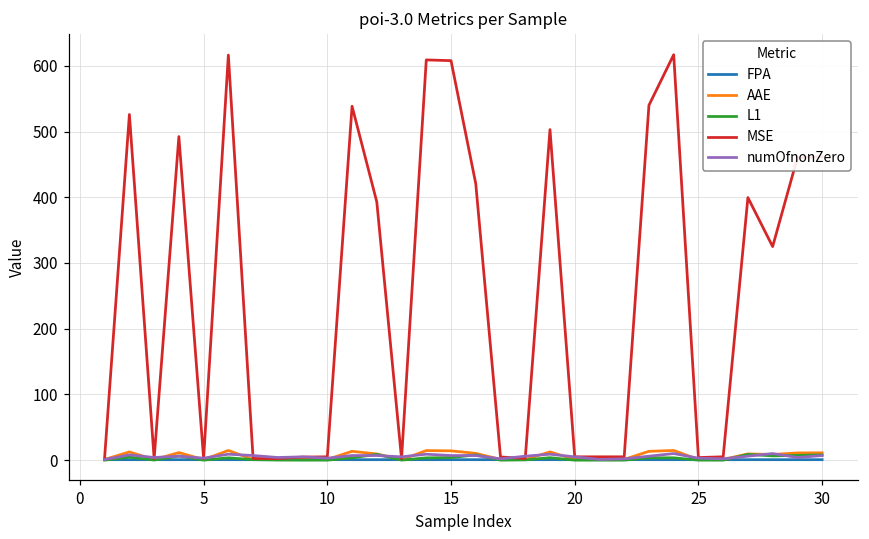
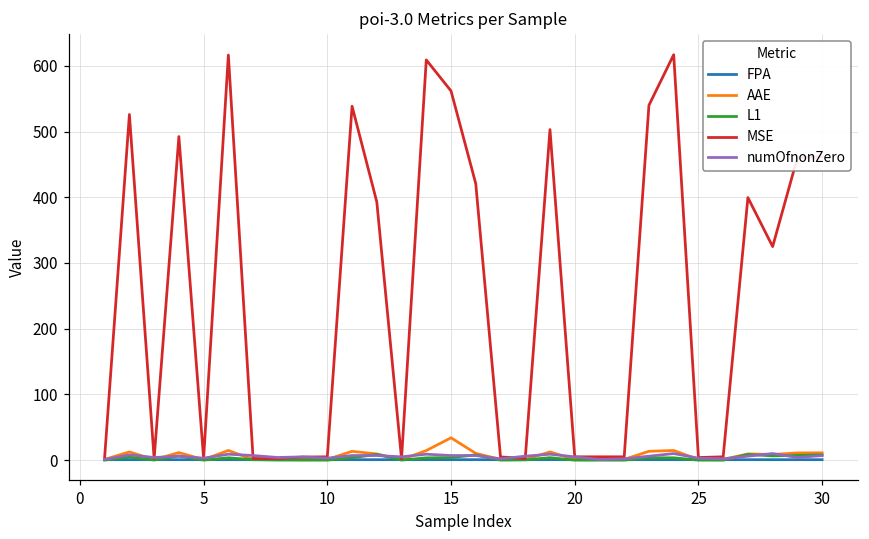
  {
    "FPA": {
      "30": 0
    },
    "AAE": {
-     "15": 10
+     "15": 30
    },
    "MSE": {
-     "15": 610
+     "15": 560
    }
  }
